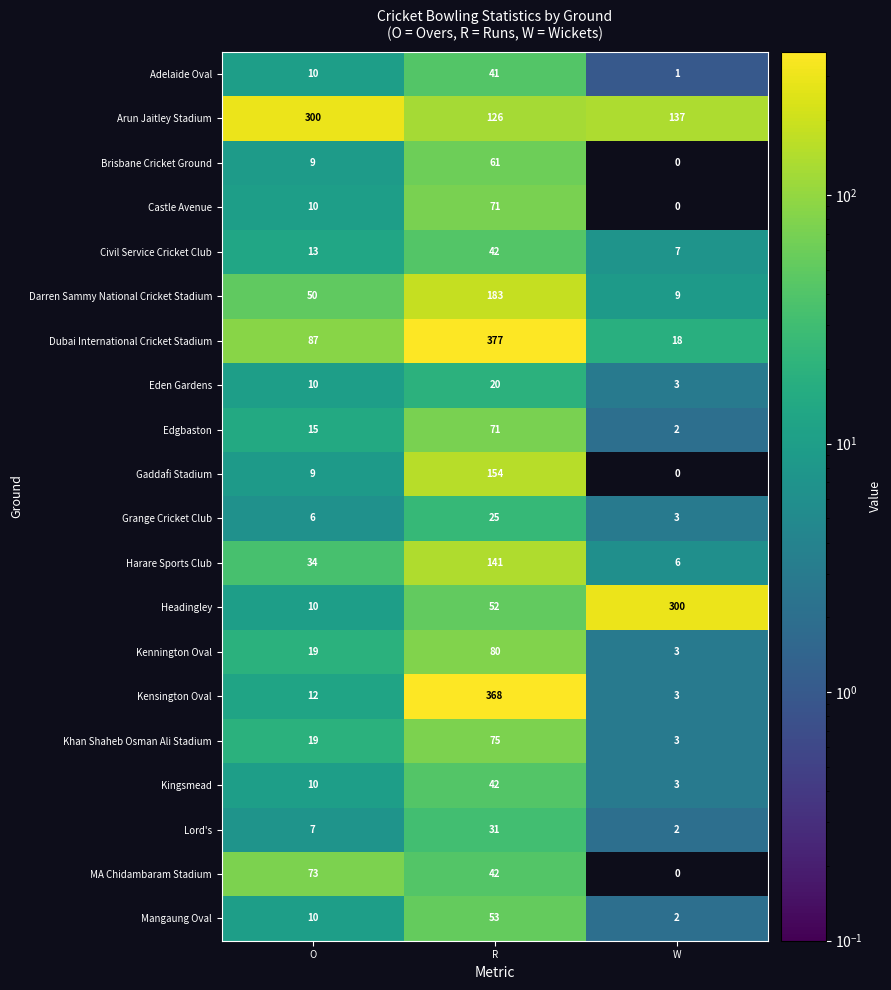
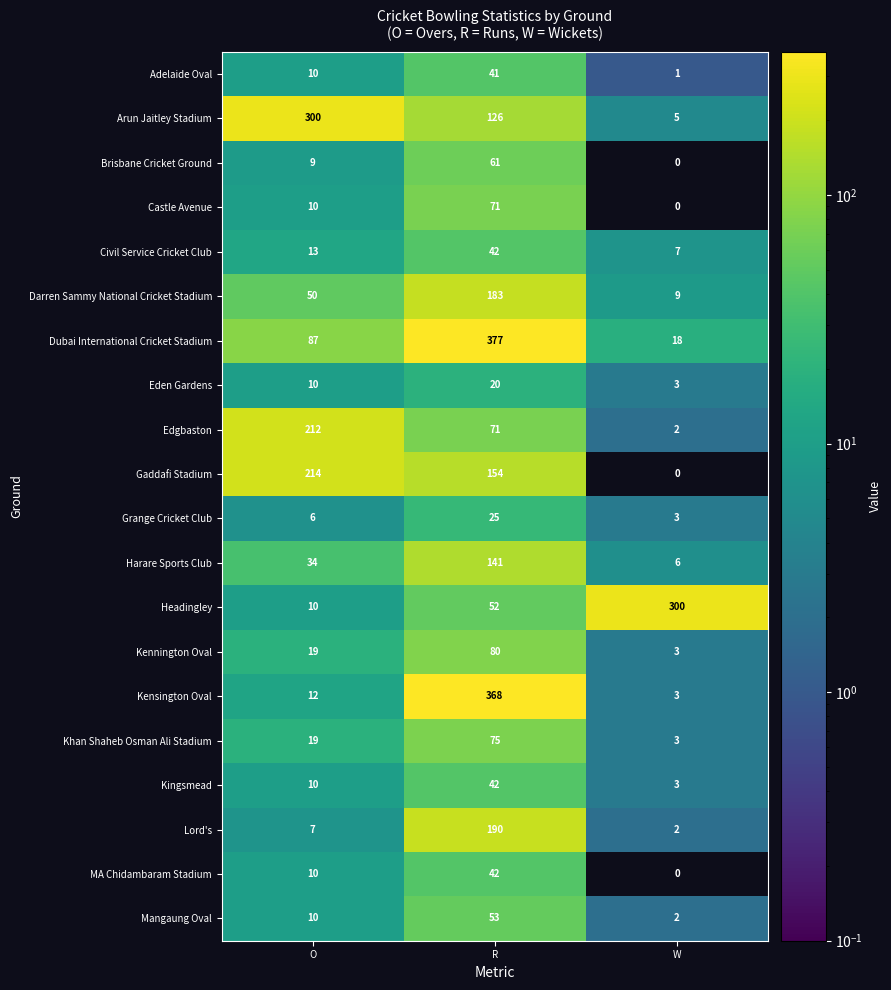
  {
    "Adelaide Oval": {
      "O": 10,
      "R": 41,
      "W": 1
    },
    "Arun Jaitley Stadium": {
      "O": 300,
      "R": 126,
-     "W": 137
+     "W": 5
    },
    "Brisbane Cricket Ground": {
      "O": 9,
      "R": 61,
      "W": 0
    },
    "Castle Avenue": {
      "O": 10,
      "R": 71,
      "W": 0
    },
    "Civil Service Cricket Club": {
      "O": 13,
      "R": 42,
      "W": 7
    },
    "Darren Sammy National Cricket Stadium": {
      "O": 50,
      "R": 183,
      "W": 9
    },
    "Dubai International Cricket Stadium": {
      "O": 87,
      "R": 377,
      "W": 18
    },
    "Eden Gardens": {
      "O": 10,
      "R": 20,
      "W": 3
    },
    "Edgbaston": {
-     "O": 15,
+     "O": 212,
      "R": 71,
      "W": 2
    },
    "Gaddafi Stadium": {
-     "O": 9,
+     "O": 214,
      "R": 154,
      "W": 0
    },
    "Grange Cricket Club": {
      "O": 6,
      "R": 25,
      "W": 3
    },
    "Harare Sports Club": {
      "O": 34,
      "R": 141,
      "W": 6
    },
    "Headingley": {
      "O": 10,
      "R": 52,
      "W": 300
    },
    "Kennington Oval": {
      "O": 19,
      "R": 80,
      "W": 3
    },
    "Kensington Oval": {
      "O": 12,
      "R": 368,
      "W": 3
    },
    "Khan Shaheb Osman Ali Stadium": {
      "O": 19,
      "R": 75,
      "W": 3
    },
    "Kingsmead": {
      "O": 10,
      "R": 42,
      "W": 3
    },
    "Lord's": {
      "O": 7,
-     "R": 31,
+     "R": 190,
      "W": 2
    },
    "MA Chidambaram Stadium": {
-     "O": 73,
+     "O": 10,
      "R": 42,
      "W": 0
    },
    "Mangaung Oval": {
      "O": 10,
      "R": 53,
      "W": 2
    }
  }
